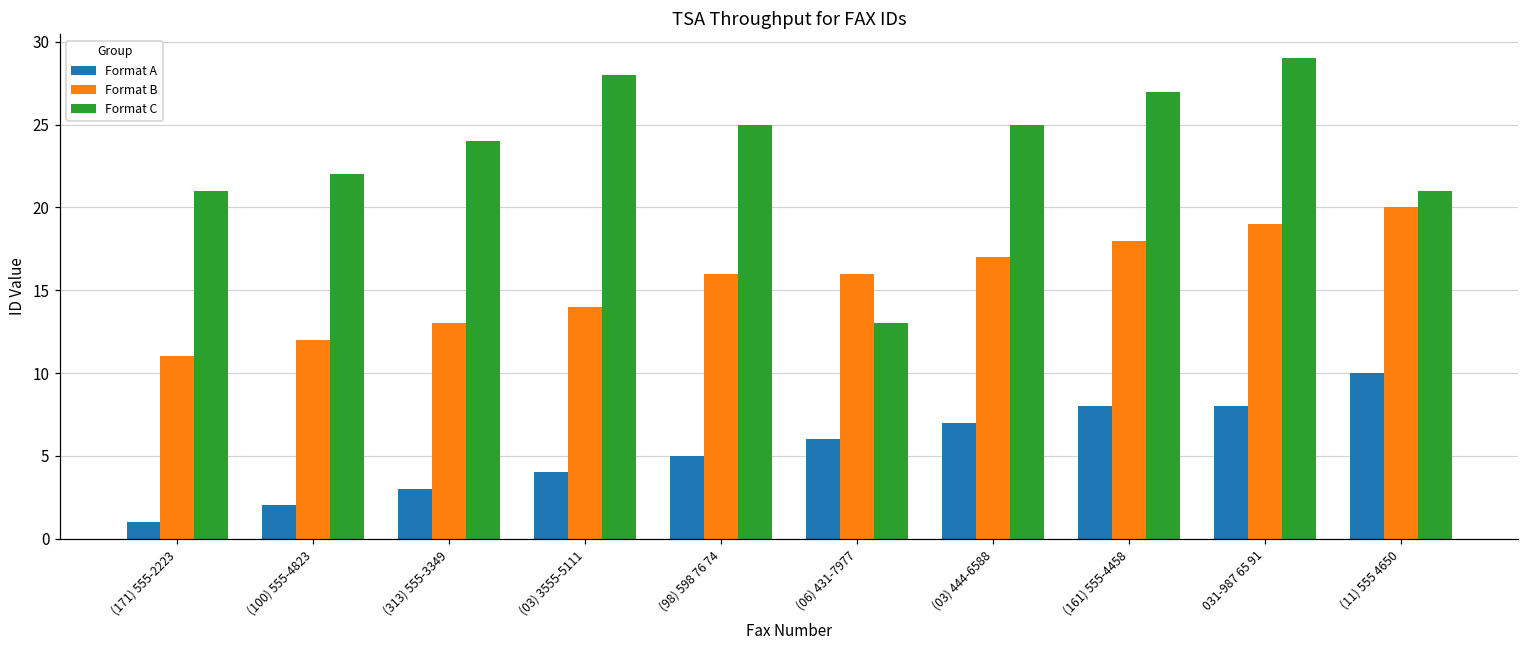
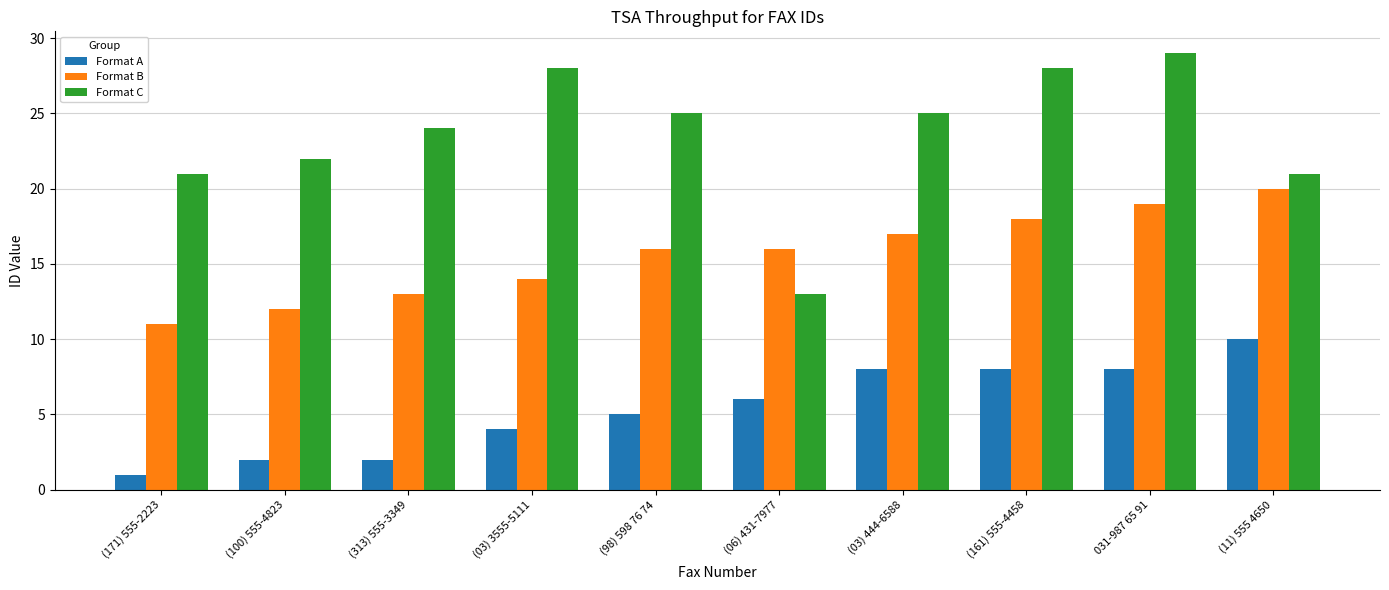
  {
    "Format A": {
      "(171) 555-2223": 1,
      "(100) 555-4823": 2,
-     "(313) 555-3349": 3,
+     "(313) 555-3349": 2,
      "(03) 3555-5111": 4,
      "(98) 598 76 74": 5,
      "(06) 431-7977": 6,
-     "(03) 444-6588": 7,
+     "(03) 444-6588": 8,
      "(161) 555-4458": 8,
      "031-987 65 91": 8,
      "(11) 555 4650": 10
    },
    "Format B": {
      "(171) 555-2223": 11,
      "(100) 555-4823": 12,
      "(313) 555-3349": 13,
      "(03) 3555-5111": 14,
      "(98) 598 76 74": 16,
      "(06) 431-7977": 16,
      "(03) 444-6588": 17,
      "(161) 555-4458": 18,
      "031-987 65 91": 19,
      "(11) 555 4650": 20
    },
    "Format C": {
      "(171) 555-2223": 21,
      "(100) 555-4823": 22,
      "(313) 555-3349": 24,
      "(03) 3555-5111": 28,
      "(98) 598 76 74": 25,
      "(06) 431-7977": 13,
      "(03) 444-6588": 25,
-     "(161) 555-4458": 27,
+     "(161) 555-4458": 28,
      "031-987 65 91": 29,
      "(11) 555 4650": 21
    }
  }
